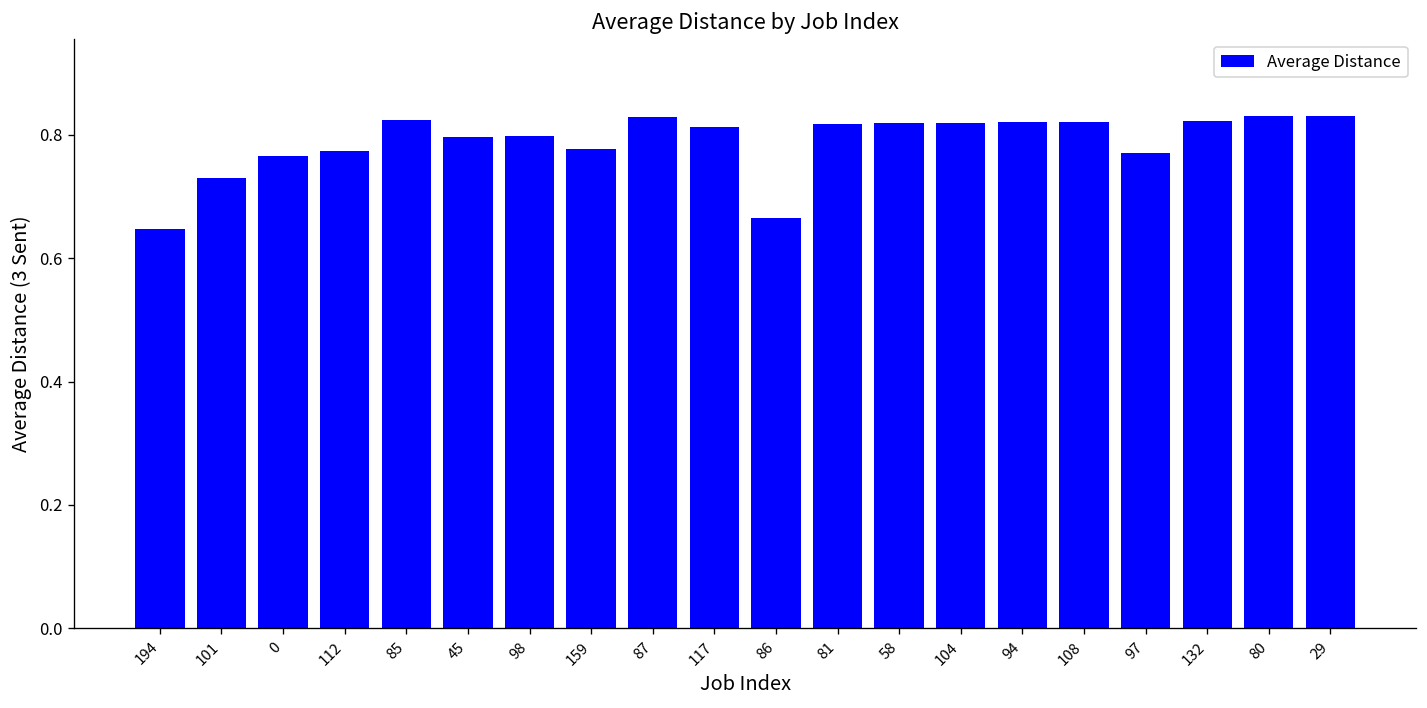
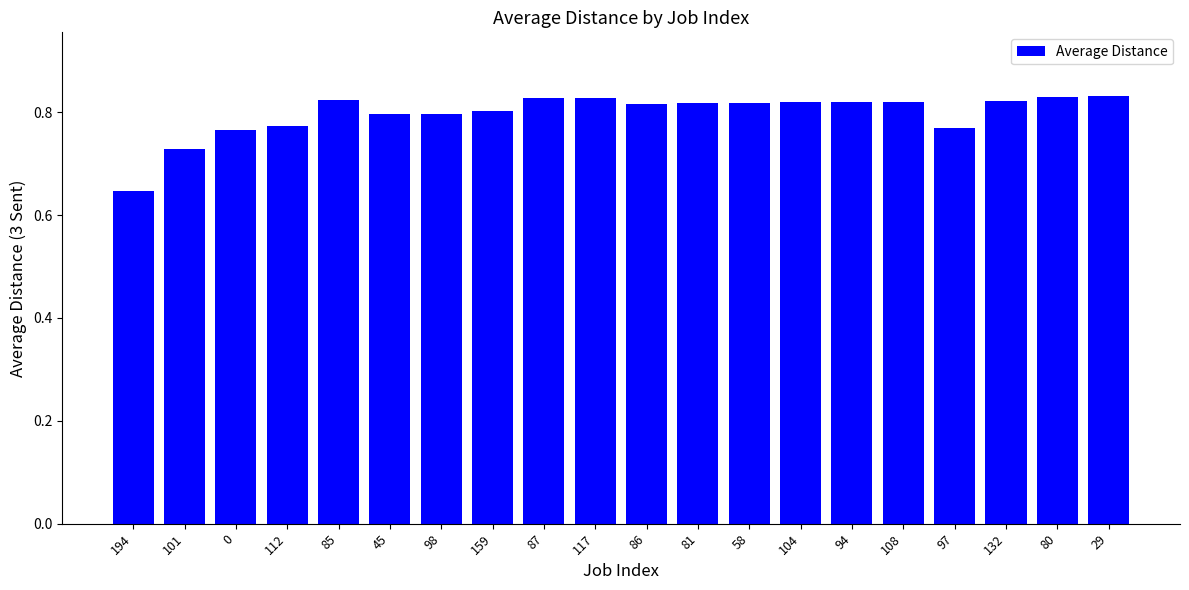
  {
    "194": 0.65,
    "101": 0.73,
    "0": 0.76,
    "112": 0.77,
    "85": 0.82,
    "45": 0.80,
    "98": 0.80,
-   "159": 0.78,
+   "159": 0.80,
    "87": 0.83,
-   "117": 0.81,
-   "86": 0.66,
+   "117": 0.83,
+   "86": 0.82,
    "81": 0.82,
    "58": 0.82,
    "104": 0.82,
    "94": 0.82,
    "108": 0.82,
    "97": 0.77,
    "132": 0.82,
    "80": 0.83,
    "29": 0.83
  }
